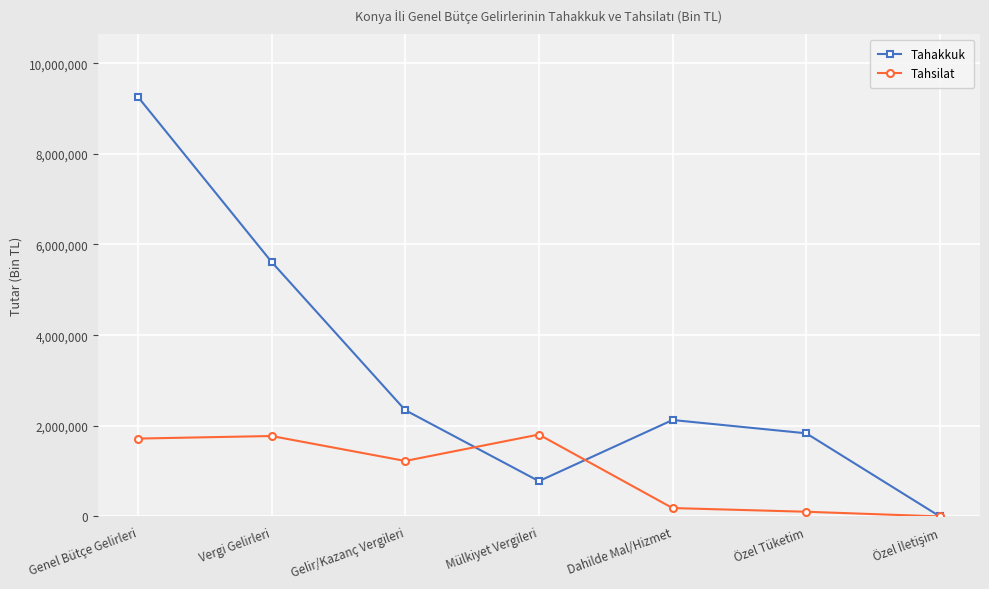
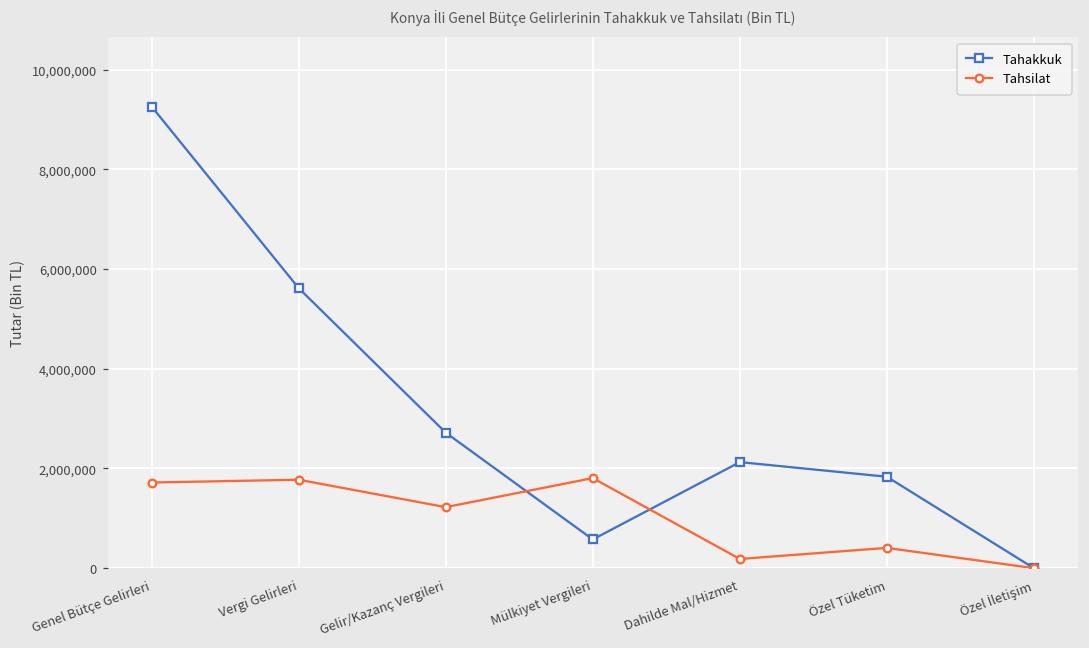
  {
    "Tahakkuk": {
      "Genel Bütçe Gelirleri": "9,300,000",
      "Vergi Gelirleri": "5,600,000",
-     "Gelir/Kazanç Vergileri": "2,300,000",
-     "Mülkiyet Vergileri": "800,000",
+     "Gelir/Kazanç Vergileri": "2,700,000",
+     "Mülkiyet Vergileri": "600,000",
      "Dahilde Mal/Hizmet": "2,100,000",
      "Özel Tüketim": "1,800,000"
    },
    "Tahsilat": {
      "Genel Bütçe Gelirleri": "1,700,000",
      "Vergi Gelirleri": "1,800,000",
      "Gelir/Kazanç Vergileri": "1,200,000",
      "Mülkiyet Vergileri": "1,800,000",
      "Dahilde Mal/Hizmet": "200,000",
-     "Özel Tüketim": "100,000"
+     "Özel Tüketim": "400,000"
    }
  }
